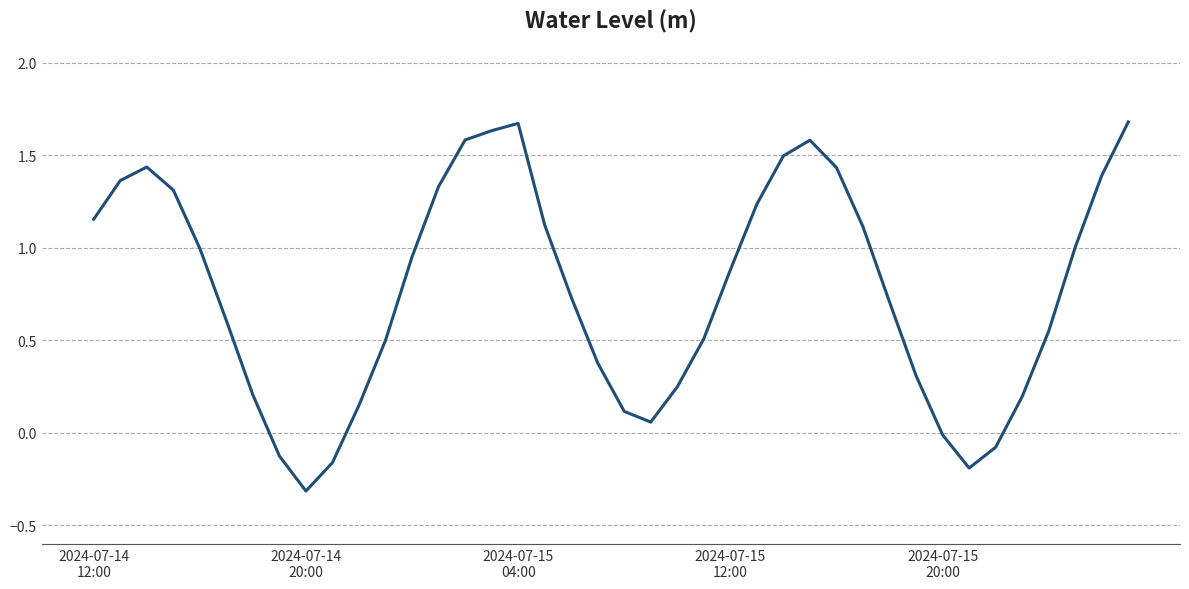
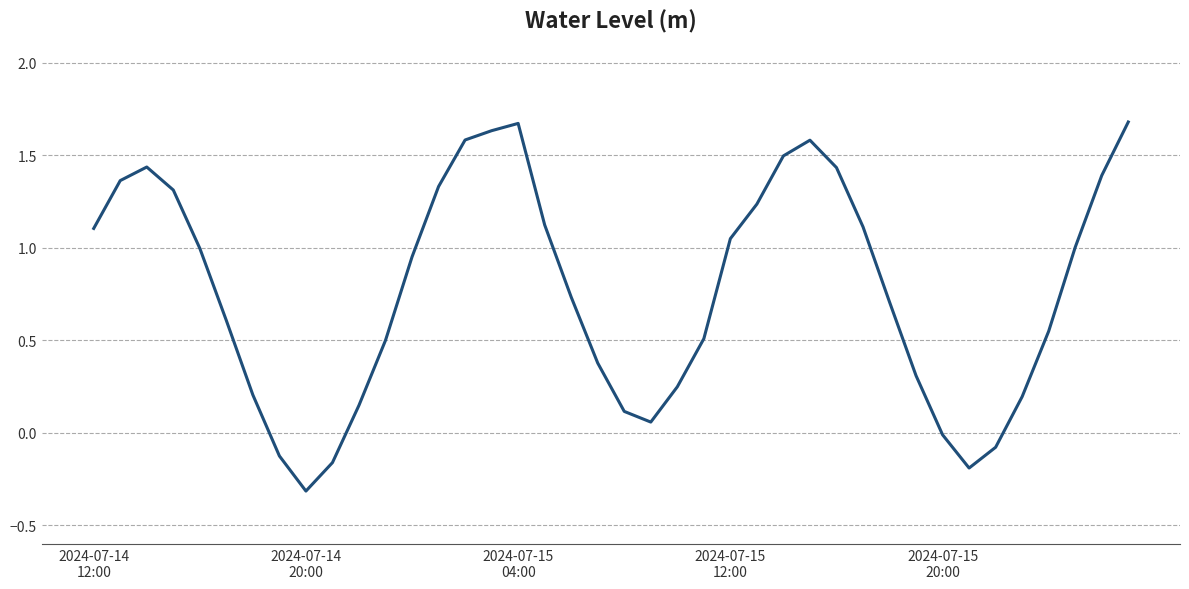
  {
-   "2024-07-14 12:00": 1.15,
+   "2024-07-14 12:00": 1.10,
    "2024-07-14 20:00": -0.31,
    "2024-07-15 04:00": 1.67,
-   "2024-07-15 12:00": 0.88,
+   "2024-07-15 12:00": 1.05,
    "2024-07-15 20:00": -0.01
  }
